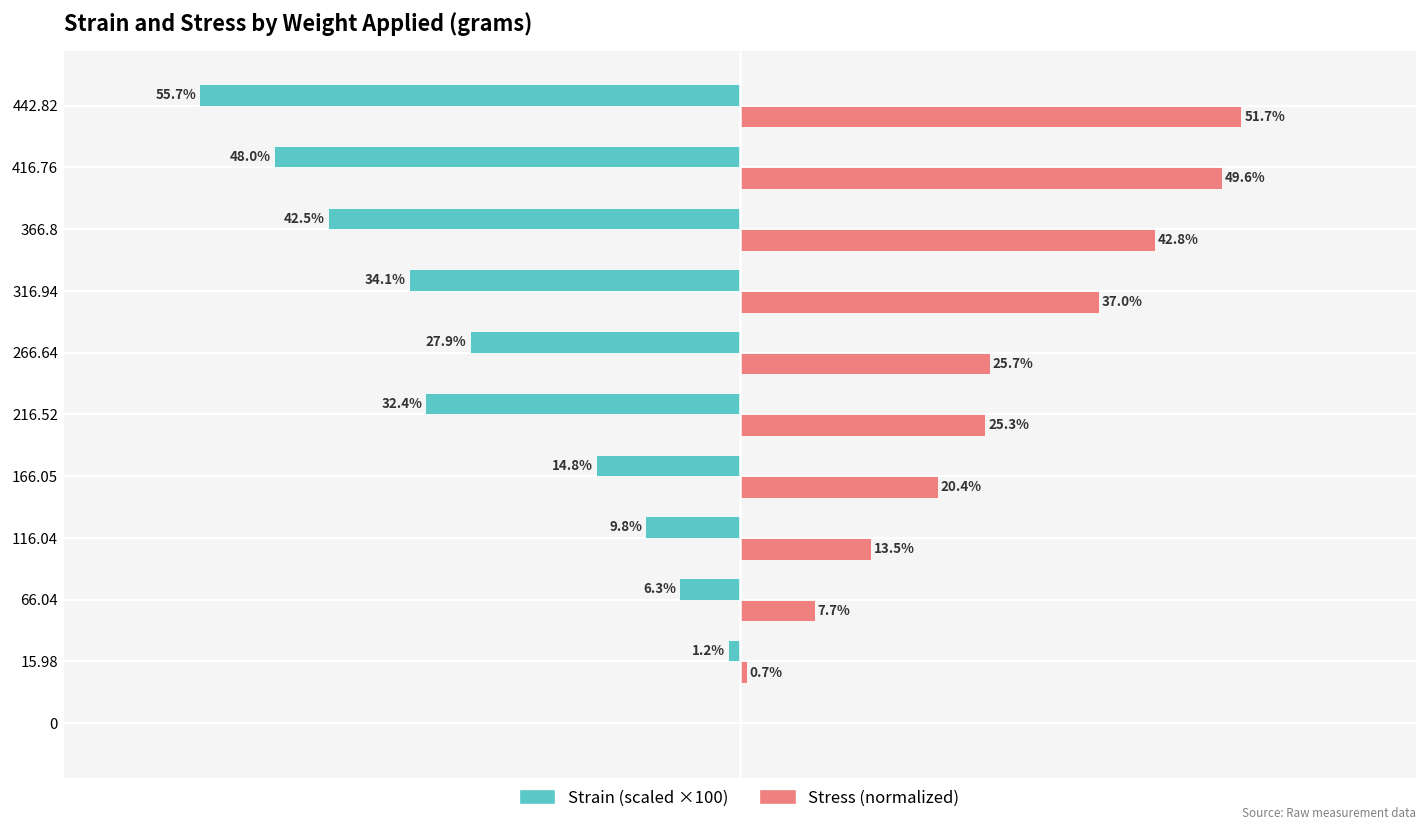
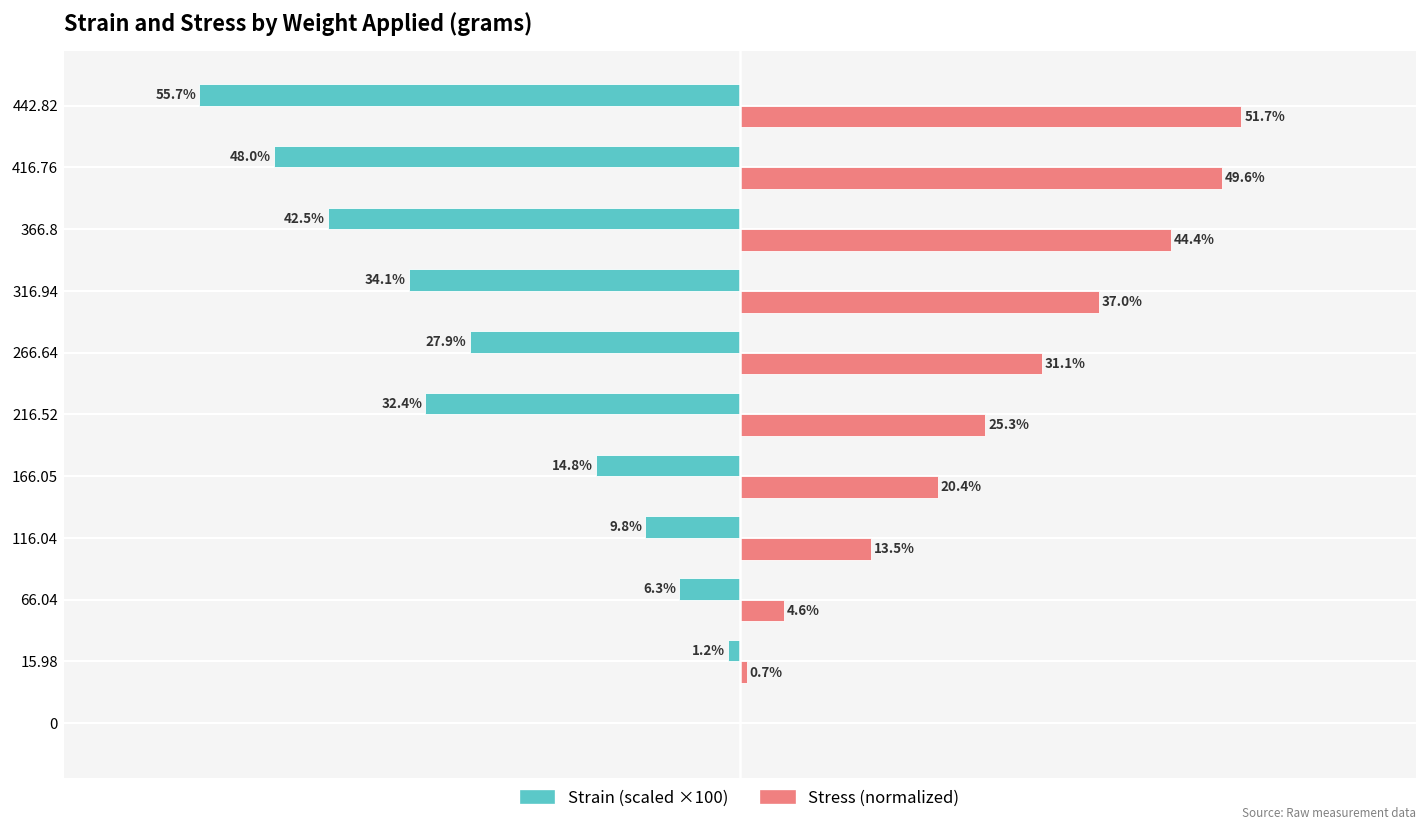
  {
    "Stress (normalized)": {
      "442.82": "51.7%",
      "416.76": "49.6%",
-     "366.8": "42.8%",
+     "366.8": "44.4%",
      "316.94": "37.0%",
-     "266.64": "25.7%",
+     "266.64": "31.1%",
      "216.52": "25.3%",
      "166.05": "20.4%",
      "116.04": "13.5%",
-     "66.04": "7.7%",
+     "66.04": "4.6%",
      "15.98": "0.7%"
    }
  }
